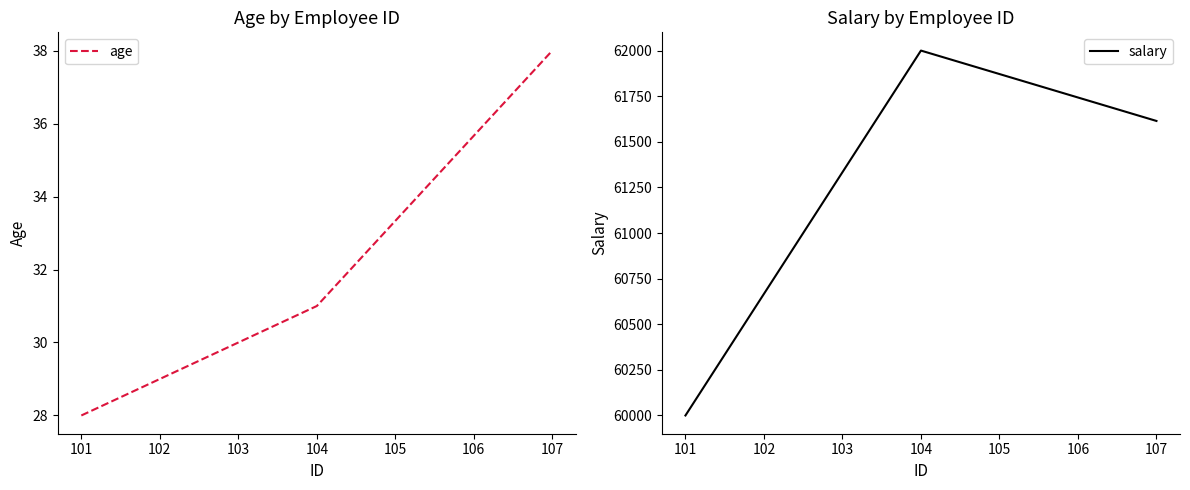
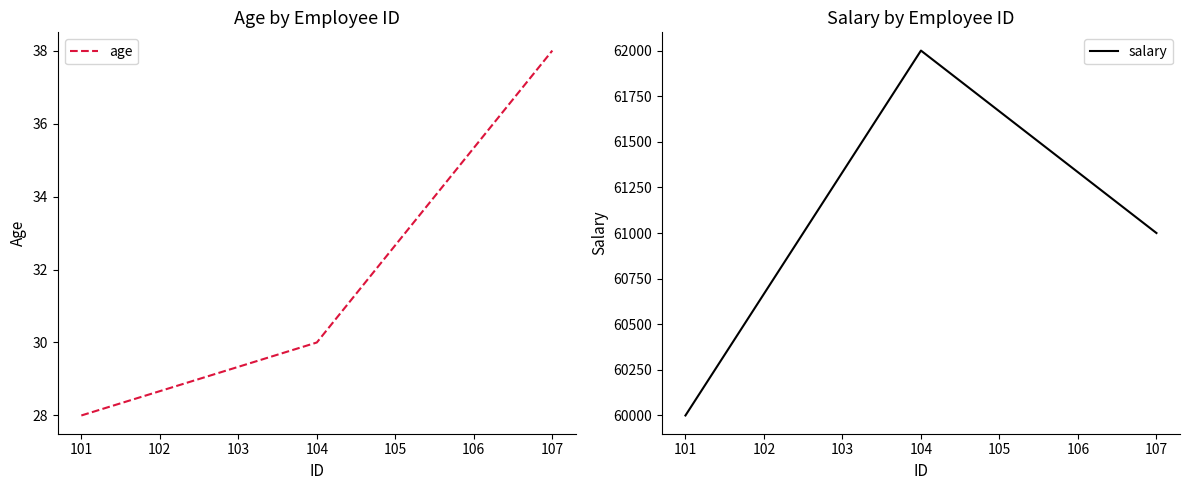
  {
    "Age by Employee ID": {
      "101": 28,
-     "104": 31,
+     "104": 30,
      "107": 38
    },
    "Salary by Employee ID": {
      "101": 60000,
      "104": 62000,
-     "107": 61610
+     "107": 61000
    }
  }
